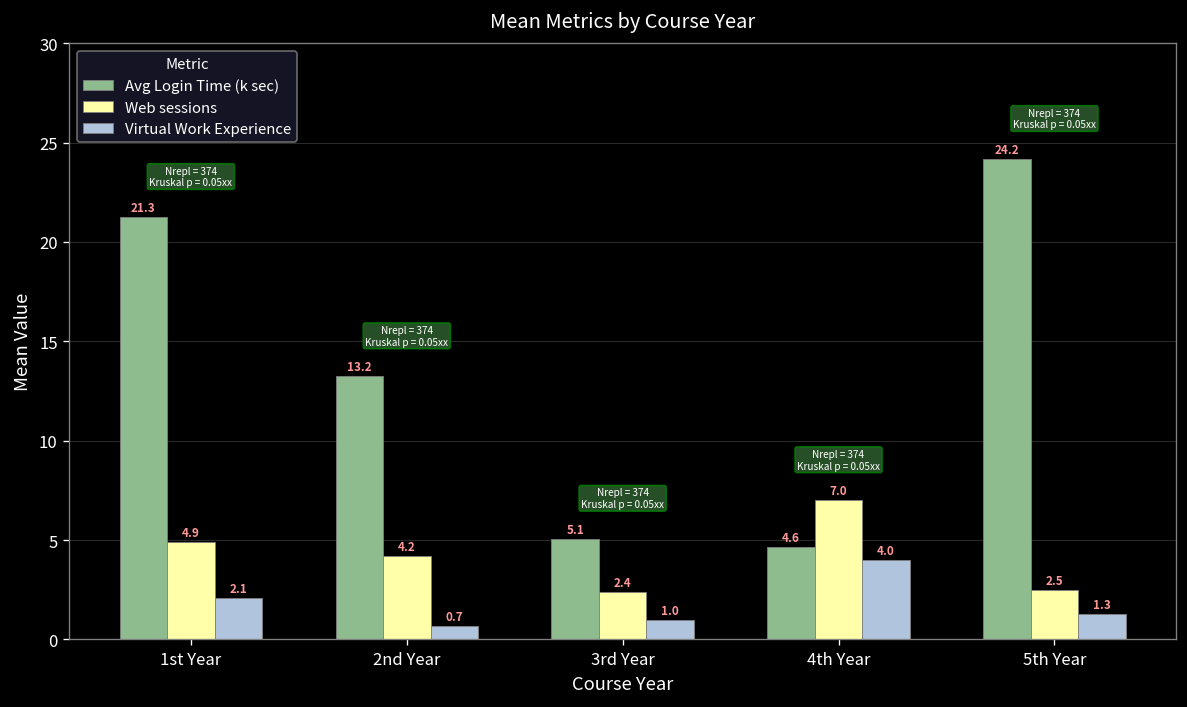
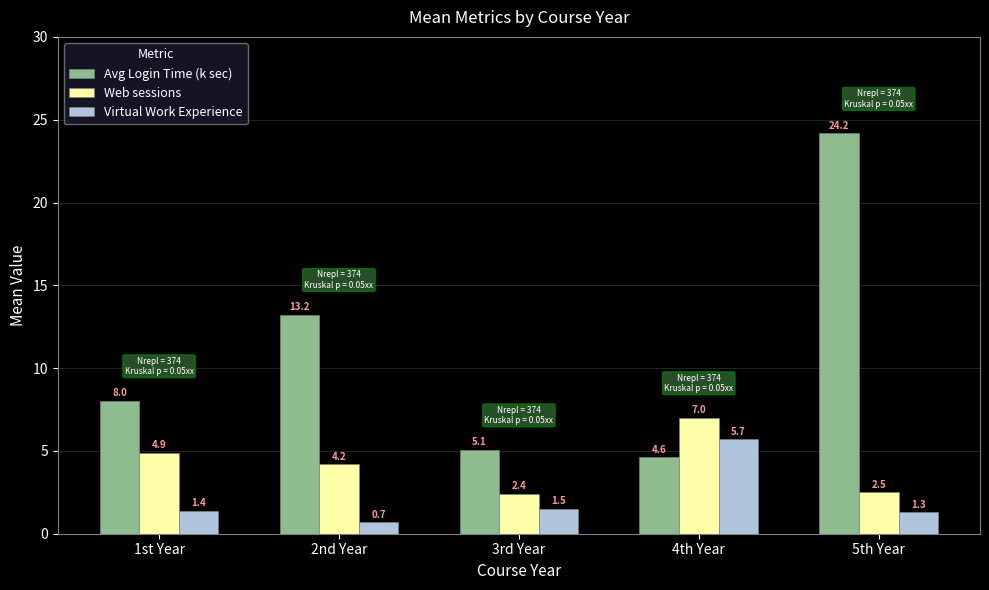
  {
    "Avg Login Time (k sec)": {
-     "1st Year": 21.3,
+     "1st Year": 8.0,
      "2nd Year": 13.2,
      "3rd Year": 5.1,
      "4th Year": 4.6,
      "5th Year": 24.2
    },
    "Web sessions": {
      "1st Year": 4.9,
      "2nd Year": 4.2,
      "3rd Year": 2.4,
      "4th Year": 7.0,
      "5th Year": 2.5
    },
    "Virtual Work Experience": {
-     "1st Year": 2.1,
+     "1st Year": 1.4,
      "2nd Year": 0.7,
-     "3rd Year": 1.0,
-     "4th Year": 4.0,
+     "3rd Year": 1.5,
+     "4th Year": 5.7,
      "5th Year": 1.3
    }
  }
